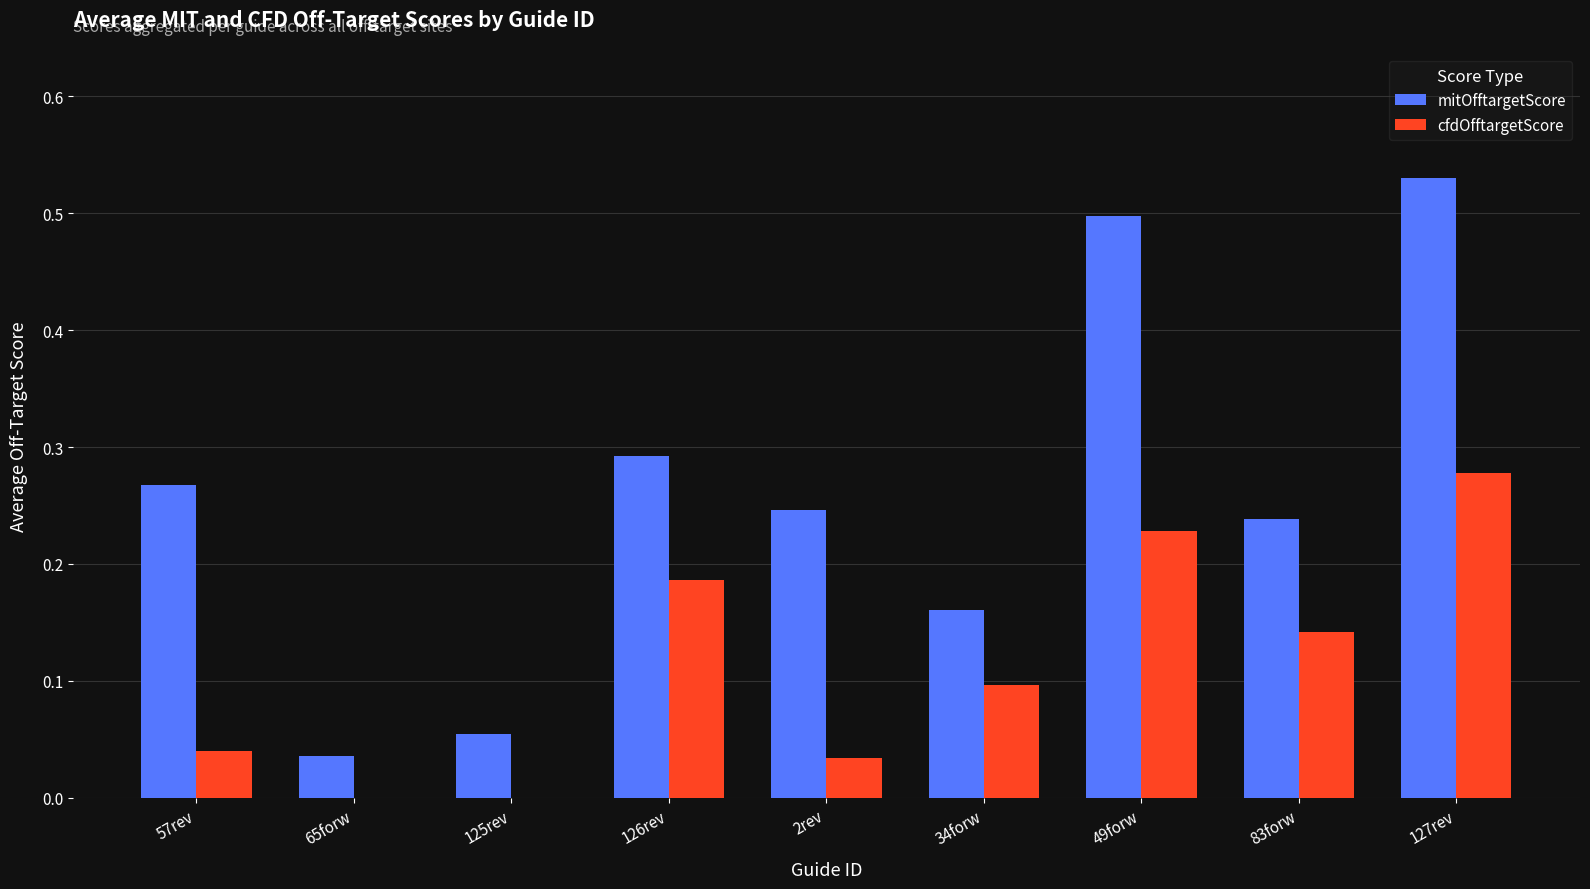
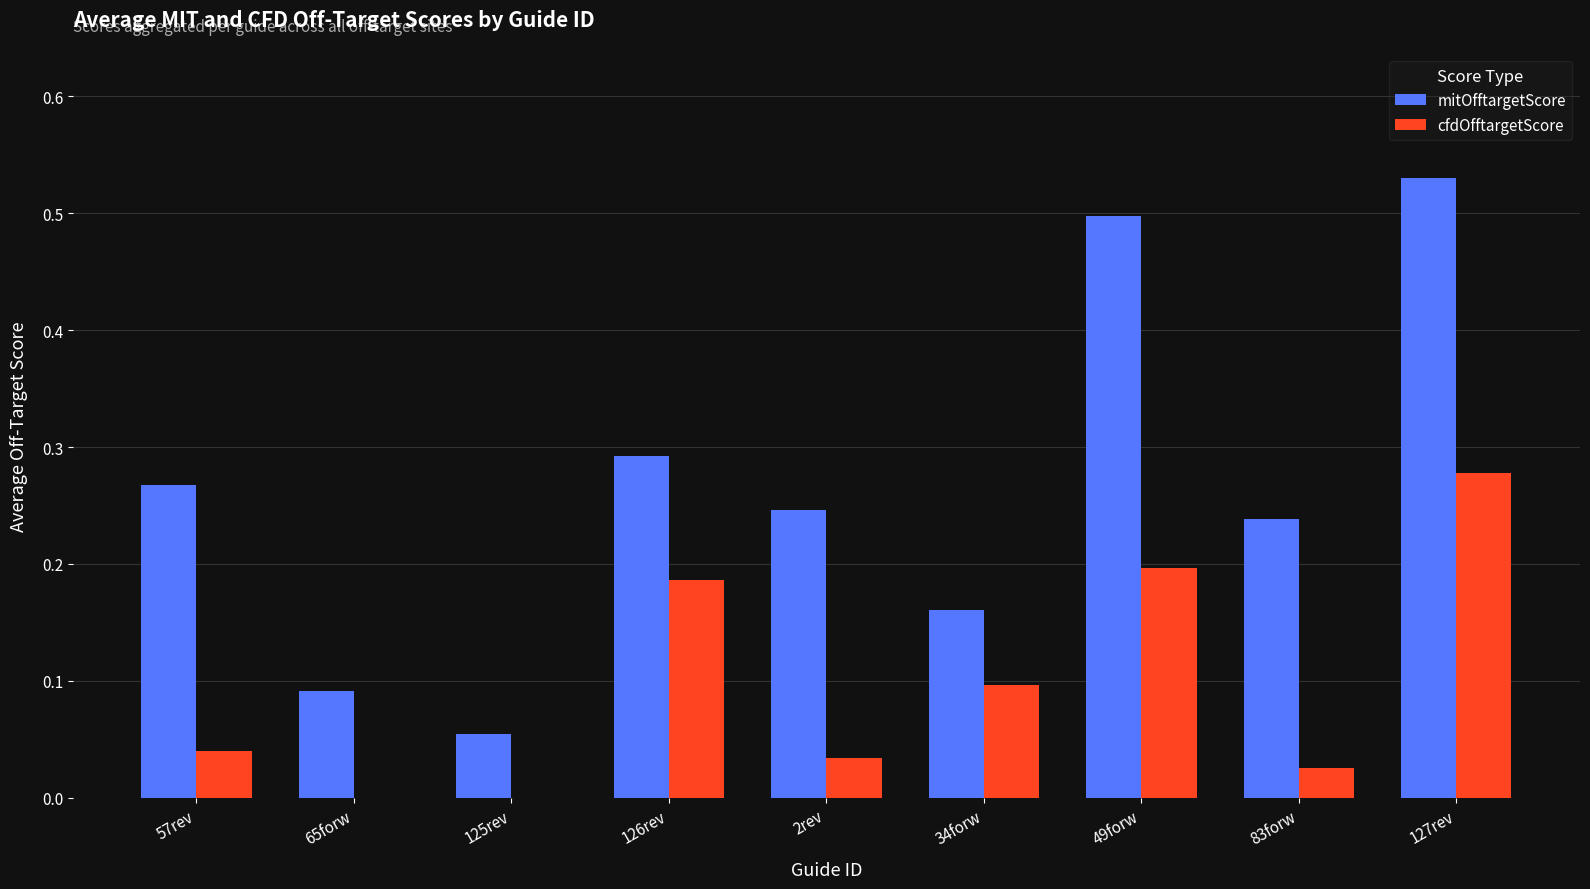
  {
    "mitOfftargetScore": {
      "57rev": 0.267,
-     "65forw": 0.036,
+     "65forw": 0.091,
      "125rev": 0.055,
      "126rev": 0.292,
      "2rev": 0.246,
      "34forw": 0.161,
      "49forw": 0.497,
      "83forw": 0.239,
      "127rev": 0.530
    },
    "cfdOfftargetScore": {
      "57rev": 0.040,
      "65forw": 0.000,
      "125rev": 0.000,
      "126rev": 0.186,
      "2rev": 0.034,
      "34forw": 0.097,
-     "49forw": 0.229,
-     "83forw": 0.142,
+     "49forw": 0.196,
+     "83forw": 0.026,
      "127rev": 0.278
    }
  }
